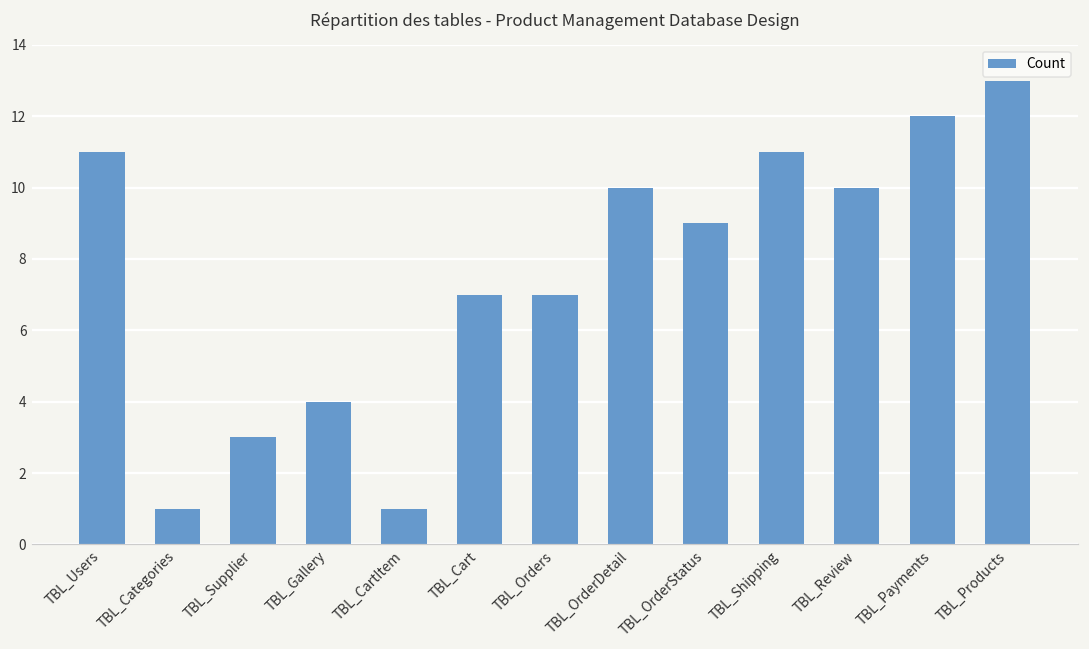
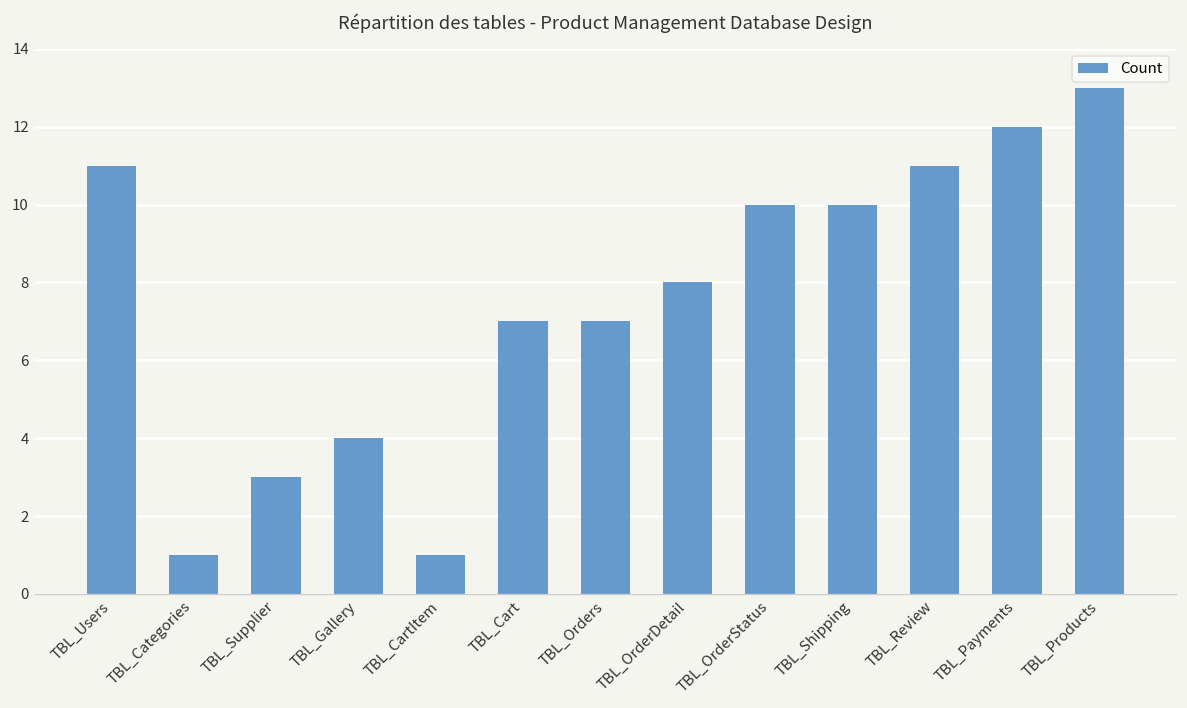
  {
    "TBL_Users": 11,
    "TBL_Categories": 1,
    "TBL_Supplier": 3,
    "TBL_Gallery": 4,
    "TBL_CartItem": 1,
    "TBL_Cart": 7,
    "TBL_Orders": 7,
-   "TBL_OrderDetail": 10,
-   "TBL_OrderStatus": 9,
-   "TBL_Shipping": 11,
-   "TBL_Review": 10,
+   "TBL_OrderDetail": 8,
+   "TBL_OrderStatus": 10,
+   "TBL_Shipping": 10,
+   "TBL_Review": 11,
    "TBL_Payments": 12,
    "TBL_Products": 13
  }
